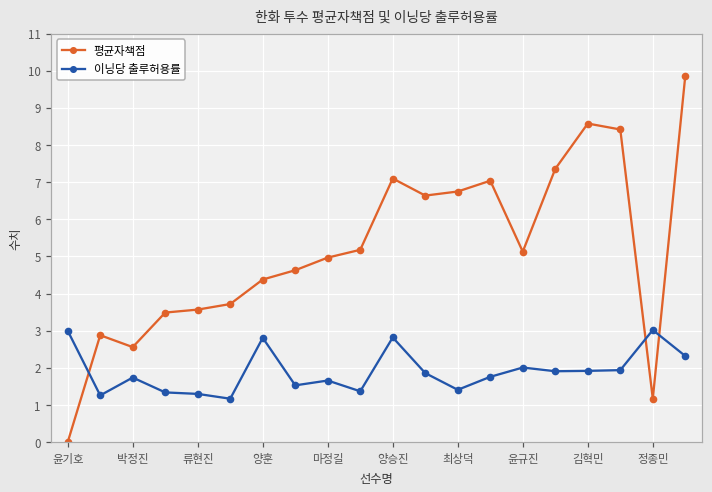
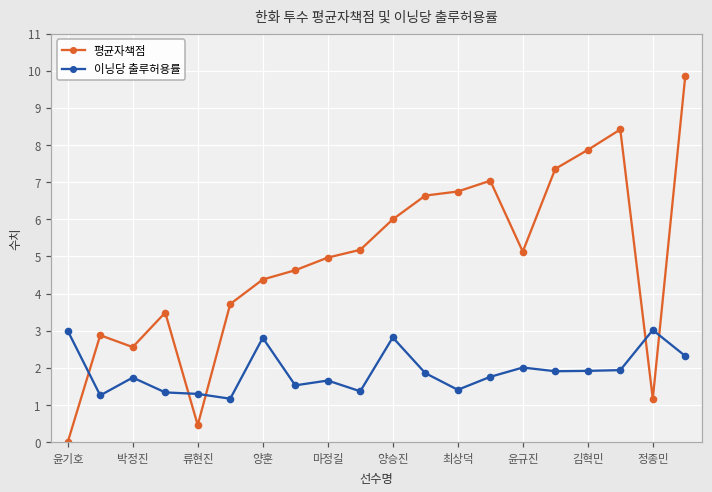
  {
    "평균자책점": {
      "윤기호": 0.0,
      "박정진": 2.6,
-     "류현진": 3.6,
+     "류현진": 0.5,
      "양훈": 4.4,
      "마정길": 5.0,
-     "양승진": 7.1,
+     "양승진": 6.0,
      "최상덕": 6.8,
      "윤규진": 5.1,
-     "김혁민": 8.6,
+     "김혁민": 7.9,
      "정종민": 1.2
    },
    "이닝당 출루허용률": {
      "윤기호": 3.0,
      "박정진": 1.7,
      "류현진": 1.3,
      "양훈": 2.8,
      "마정길": 1.7,
      "양승진": 2.8,
      "최상덕": 1.4,
      "윤규진": 2.0,
      "김혁민": 1.9,
      "정종민": 3.0
    }
  }
